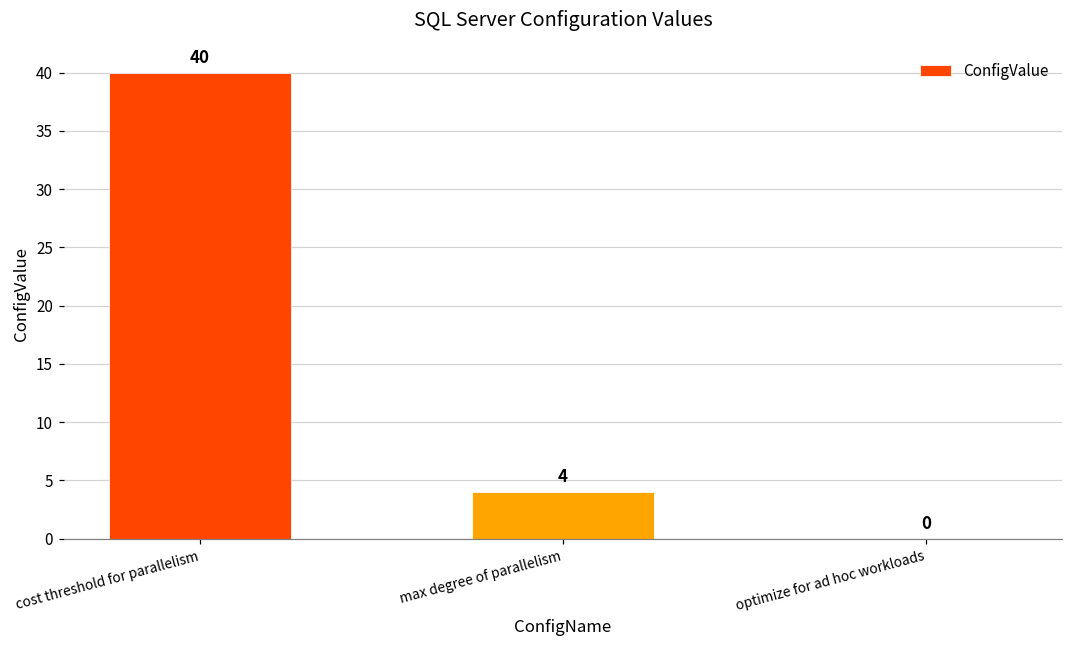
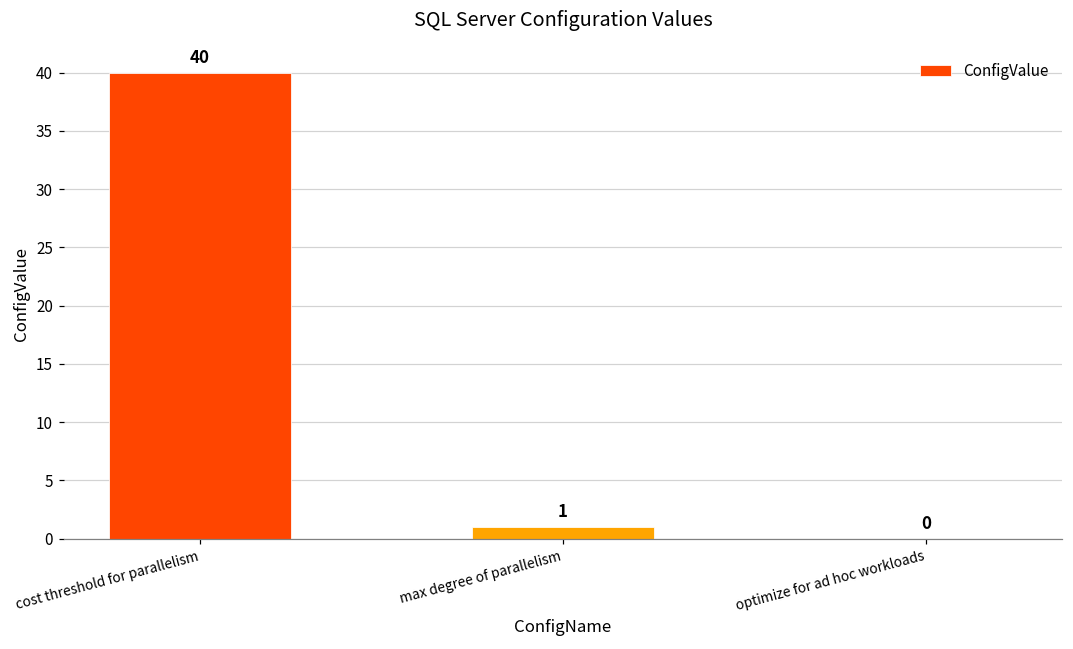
  {
    "cost threshold for parallelism": 40,
-   "max degree of parallelism": 4,
+   "max degree of parallelism": 1,
    "optimize for ad hoc workloads": 0
  }
